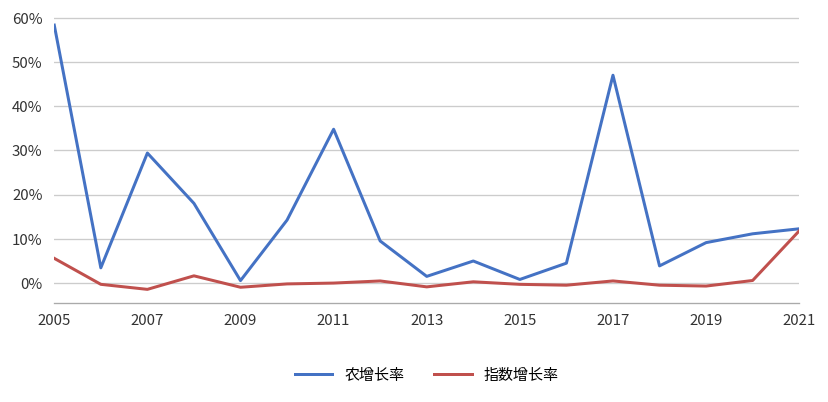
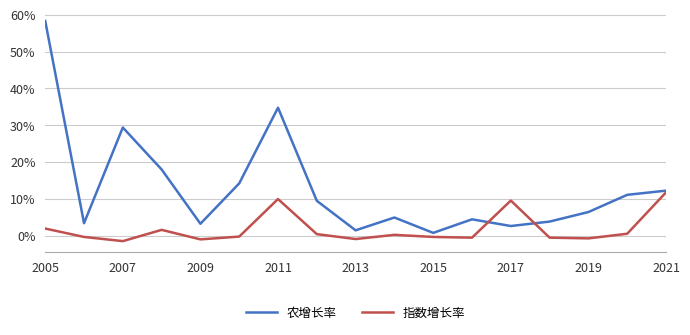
  {
    "农增长率": {
      "2005": "58%",
      "2007": "29%",
-     "2009": "1%",
+     "2009": "3%",
      "2011": "35%",
      "2013": "2%",
      "2015": "1%",
-     "2017": "47%",
-     "2019": "9%"
+     "2017": "3%",
+     "2019": "6%"
    },
    "指数增长率": {
-     "2005": "6%",
+     "2005": "2%",
      "2007": "-1%",
      "2009": "-1%",
-     "2011": "0%",
+     "2011": "10%",
      "2013": "-1%",
      "2015": "0%",
-     "2017": "0%",
+     "2017": "10%",
      "2019": "-1%"
    }
  }
